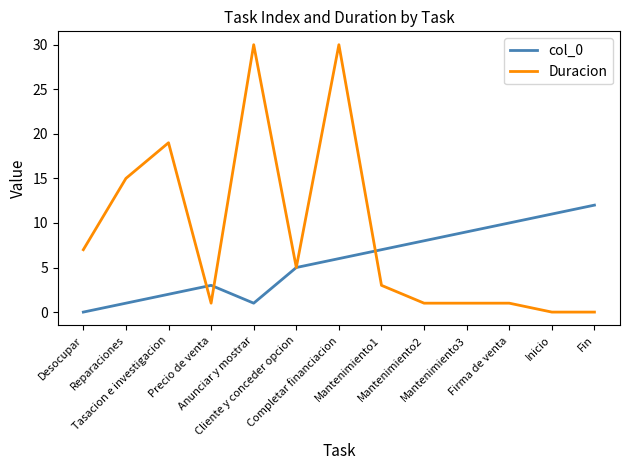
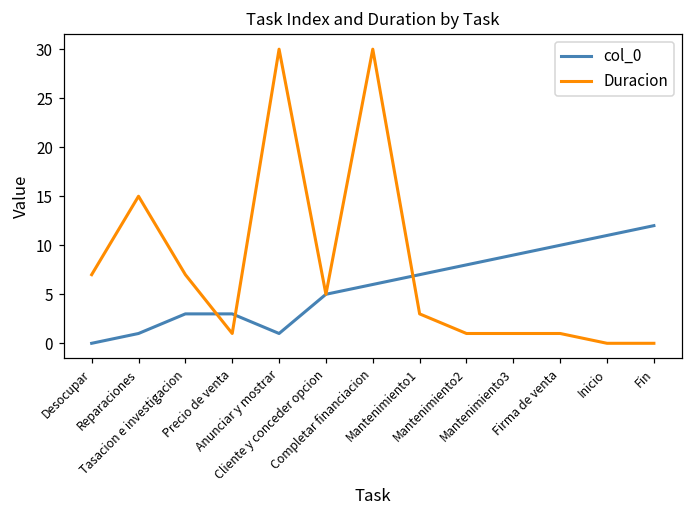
  {
    "col_0": {
      "Desocupar": 0,
      "Reparaciones": 1,
-     "Tasacion e investigacion": 2,
+     "Tasacion e investigacion": 3,
      "Precio de venta": 3,
      "Anunciar y mostrar": 1,
      "Completar financiacion": 6,
      "Mantenimiento1": 7,
      "Mantenimiento2": 8,
      "Mantenimiento3": 9,
      "Firma de venta": 10,
      "Inicio": 11,
      "Fin": 12
    },
    "Duracion": {
      "Desocupar": 7,
      "Reparaciones": 15,
-     "Tasacion e investigacion": 19,
+     "Tasacion e investigacion": 7,
      "Precio de venta": 1,
      "Anunciar y mostrar": 30,
      "Completar financiacion": 30,
      "Mantenimiento1": 3,
      "Mantenimiento2": 1,
      "Mantenimiento3": 1,
      "Firma de venta": 1,
      "Inicio": 0,
      "Fin": 0
    }
  }
